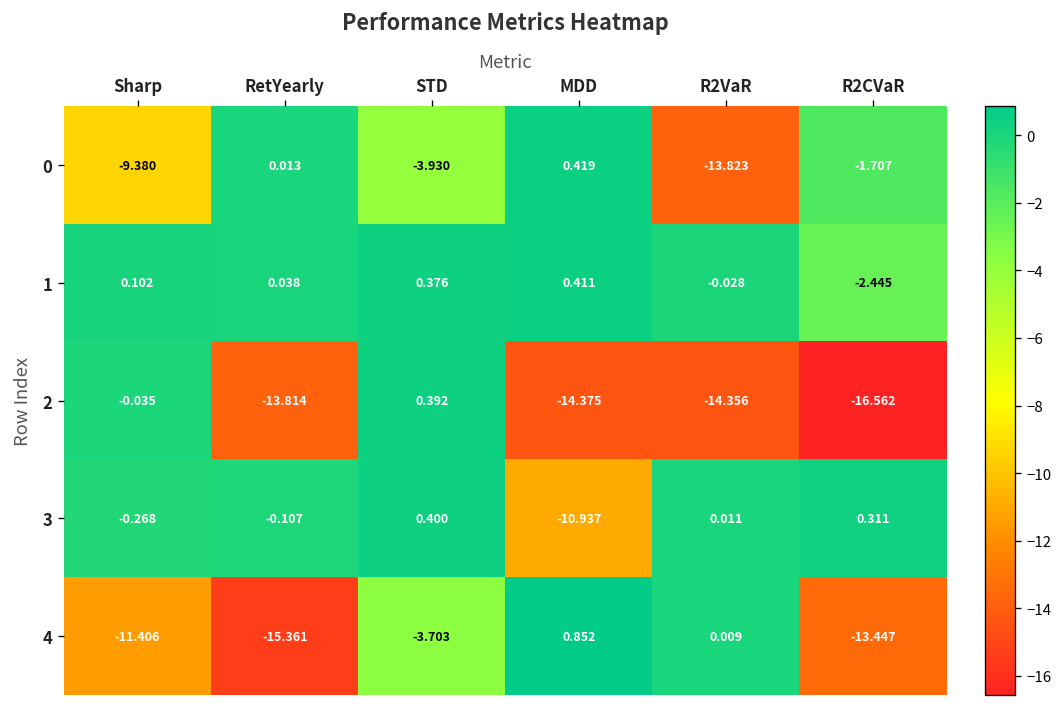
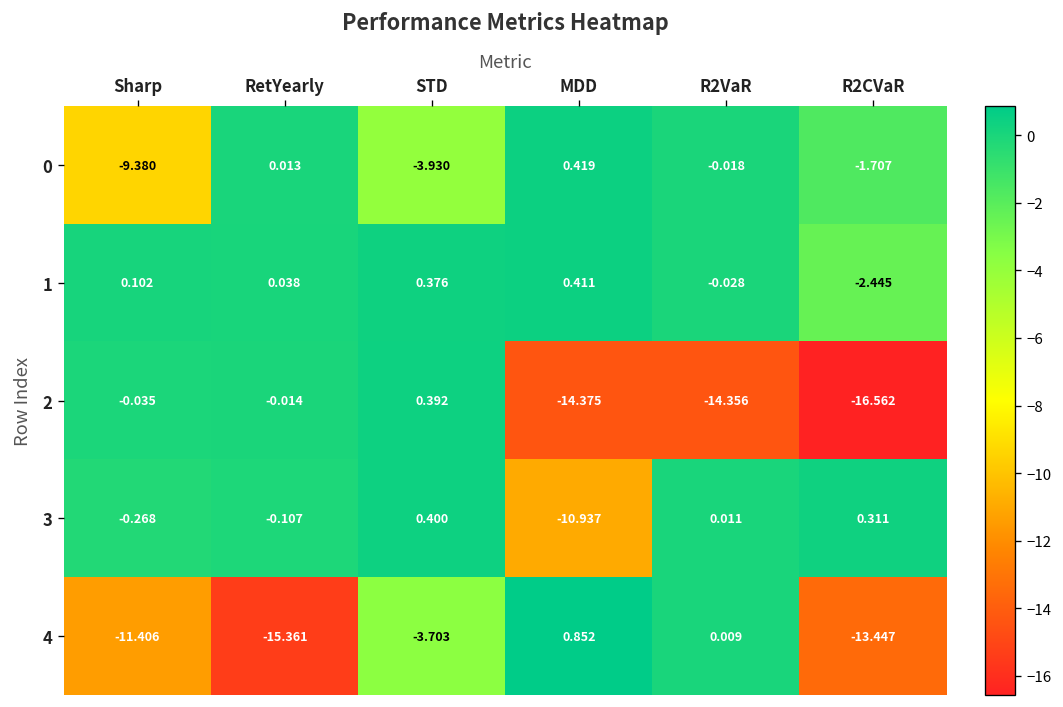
  {
    "0": {
      "Sharp": -9.380,
      "RetYearly": 0.013,
      "STD": -3.930,
      "MDD": 0.419,
-     "R2VaR": -13.823,
+     "R2VaR": -0.018,
      "R2CVaR": -1.707
    },
    "1": {
      "Sharp": 0.102,
      "RetYearly": 0.038,
      "STD": 0.376,
      "MDD": 0.411,
      "R2VaR": -0.028,
      "R2CVaR": -2.445
    },
    "2": {
      "Sharp": -0.035,
-     "RetYearly": -13.814,
+     "RetYearly": -0.014,
      "STD": 0.392,
      "MDD": -14.375,
      "R2VaR": -14.356,
      "R2CVaR": -16.562
    },
    "3": {
      "Sharp": -0.268,
      "RetYearly": -0.107,
      "STD": 0.400,
      "MDD": -10.937,
      "R2VaR": 0.011,
      "R2CVaR": 0.311
    },
    "4": {
      "Sharp": -11.406,
      "RetYearly": -15.361,
      "STD": -3.703,
      "MDD": 0.852,
      "R2VaR": 0.009,
      "R2CVaR": -13.447
    }
  }
